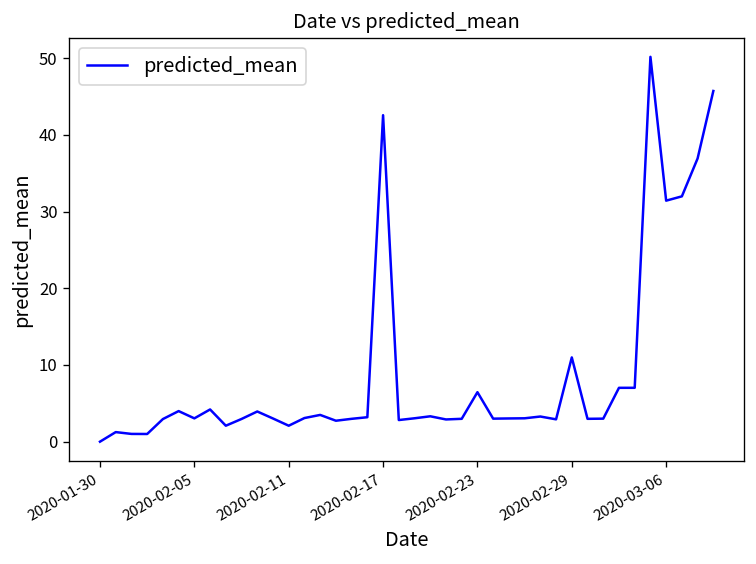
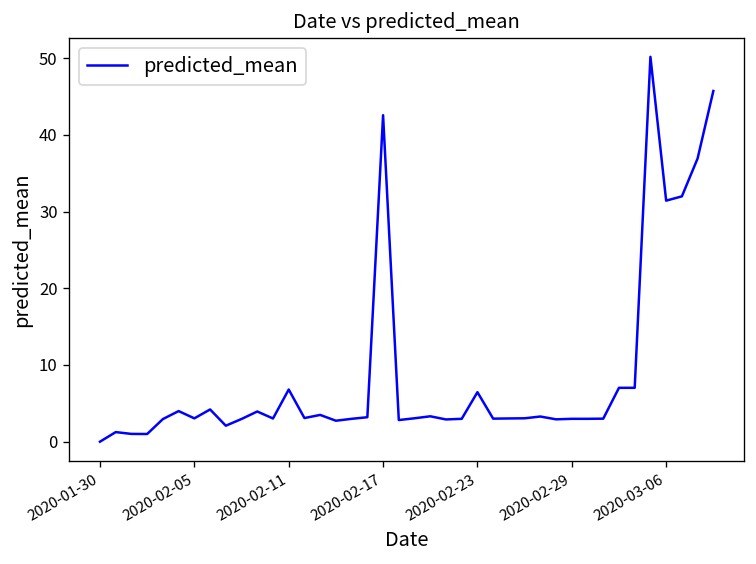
  {
    "2020-01-30": 0,
    "2020-02-05": 3,
-   "2020-02-11": 2,
+   "2020-02-11": 7,
    "2020-02-17": 43,
    "2020-02-23": 6,
-   "2020-02-29": 11,
+   "2020-02-29": 3,
    "2020-03-06": 31
  }
